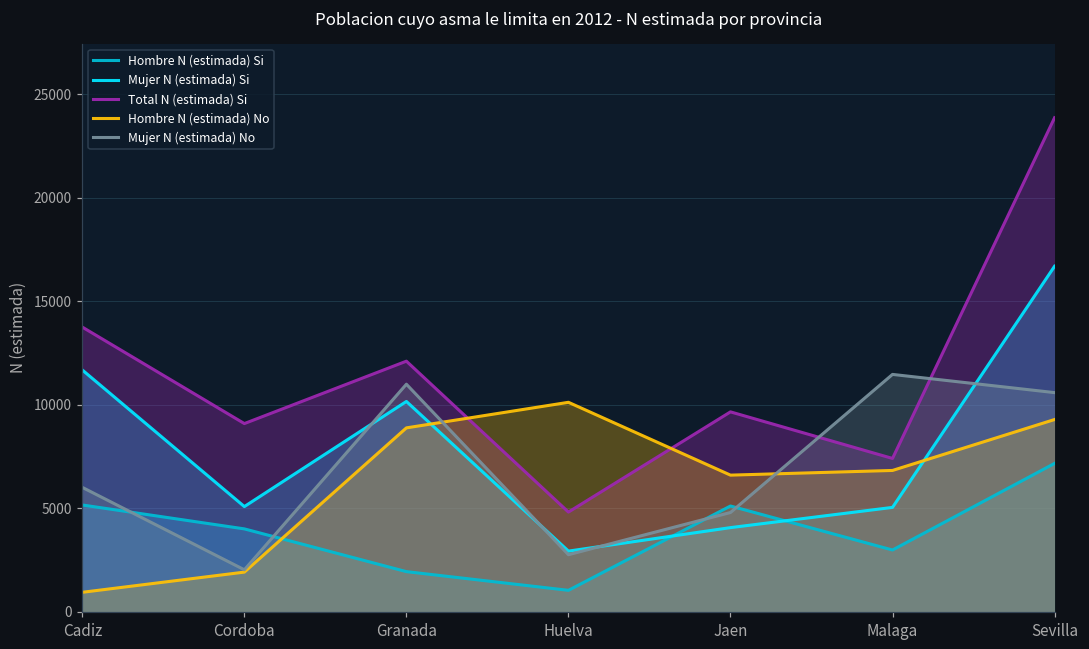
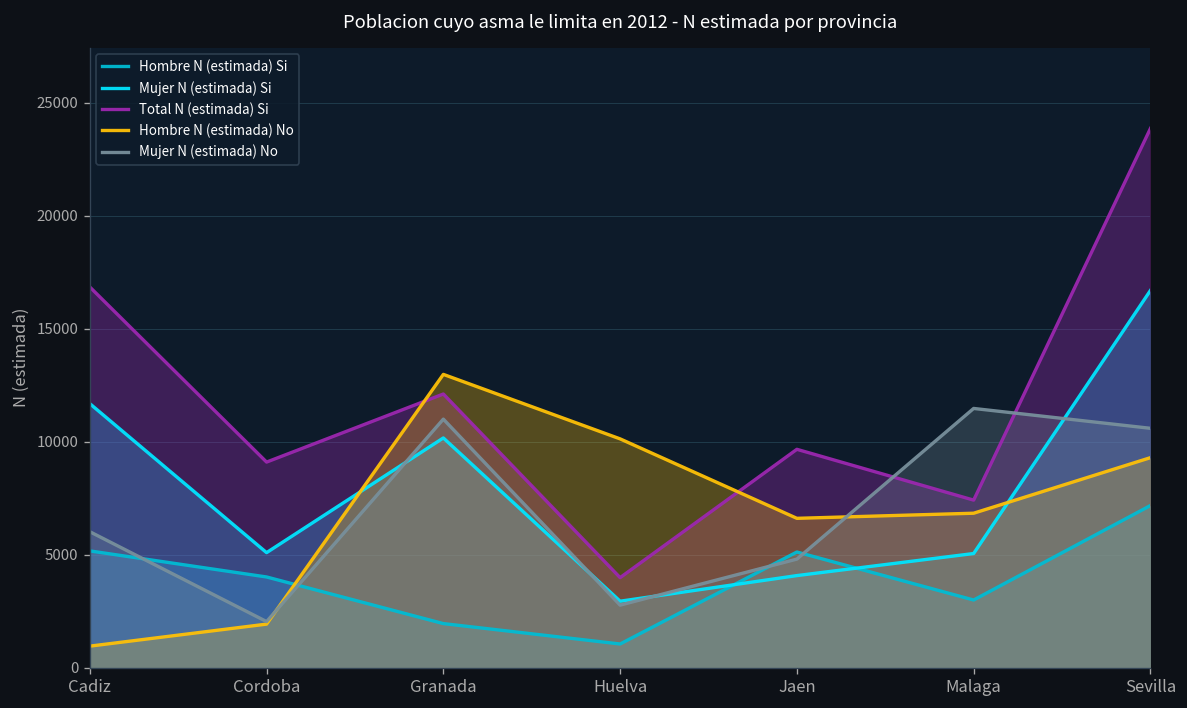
  {
    "Total N (estimada) Si": {
-     "Cadiz": 13800,
+     "Cadiz": 16800,
      "Cordoba": 9100,
      "Granada": 12100,
-     "Huelva": 4800,
+     "Huelva": 4000,
      "Jaen": 9700,
      "Malaga": 7400,
      "Sevilla": 23900
    },
    "Hombre N (estimada) No": {
      "Cadiz": 900,
-     "Granada": 8900,
+     "Granada": 13000,
      "Huelva": 10100,
      "Jaen": 6600,
      "Malaga": 6800,
      "Sevilla": 9300
    },
    "Mujer N (estimada) No": {
      "Cadiz": 6000,
      "Granada": 11000,
      "Huelva": 2800,
      "Jaen": 4800,
      "Malaga": 11500,
      "Sevilla": 10600
    }
  }
